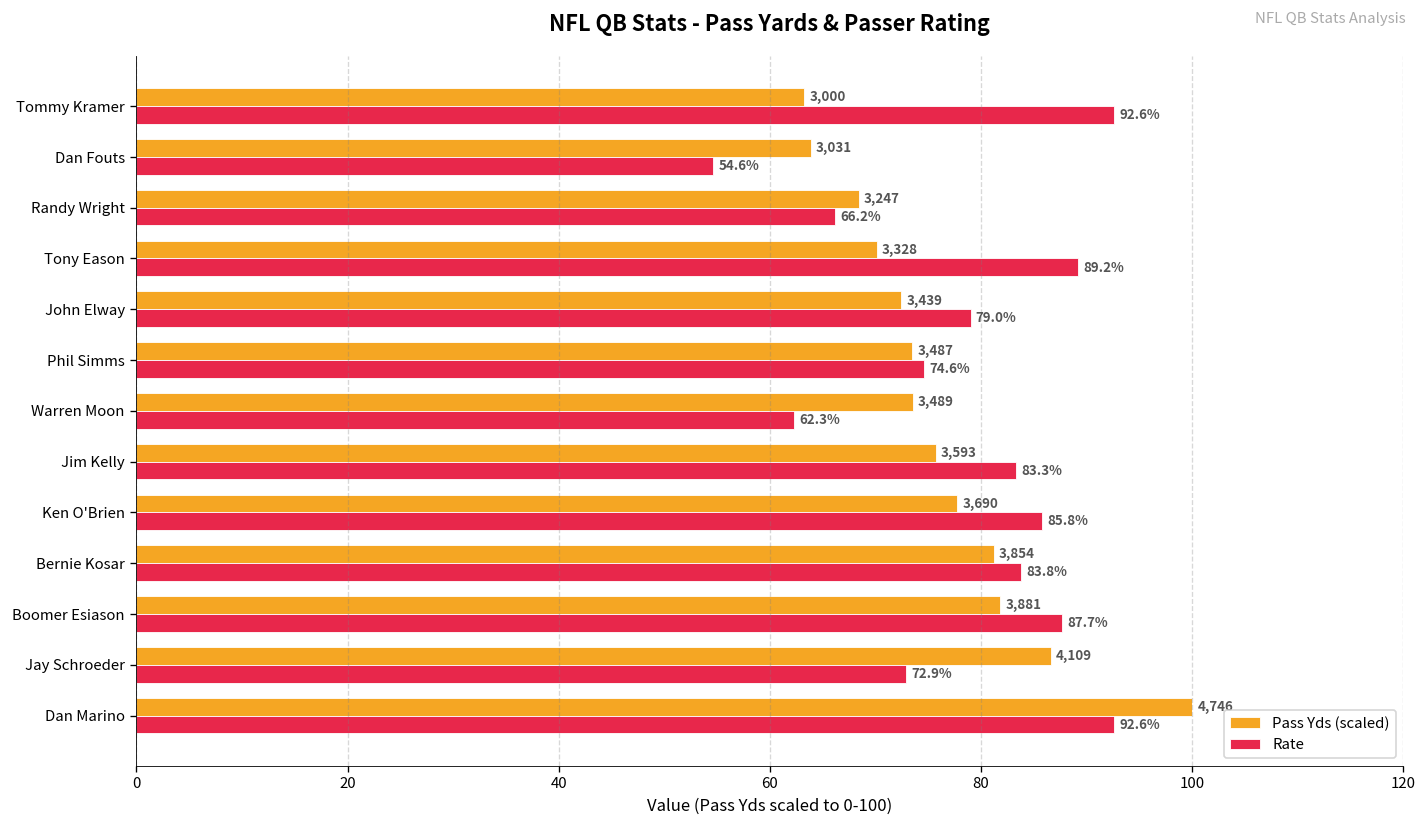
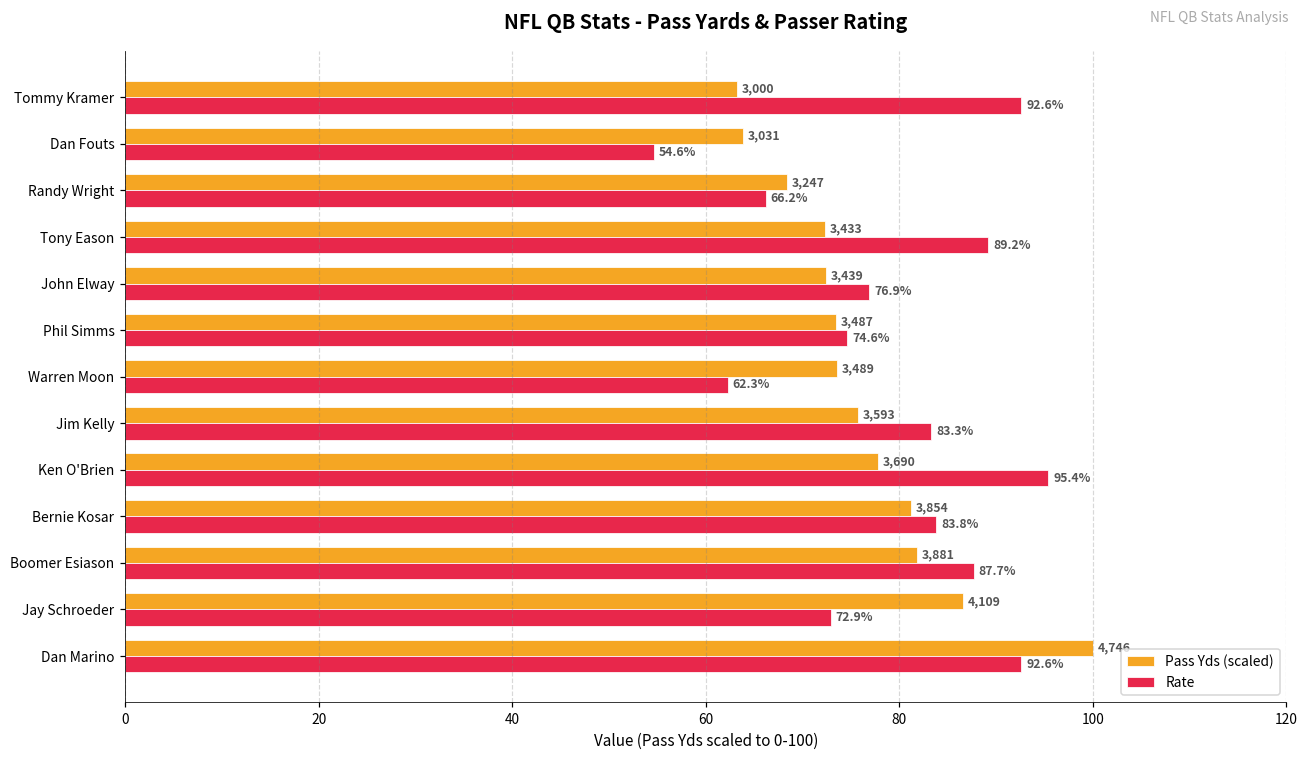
  {
    "Pass Yds (scaled)": {
-     "Tony Eason": "3,328"
+     "Tony Eason": "3,433"
    },
    "Rate": {
      "Tommy Kramer": "92.6%",
      "Dan Fouts": "54.6%",
      "Randy Wright": "66.2%",
      "Tony Eason": "89.2%",
-     "John Elway": "79.0%",
+     "John Elway": "76.9%",
      "Phil Simms": "74.6%",
      "Warren Moon": "62.3%",
      "Jim Kelly": "83.3%",
-     "Ken O'Brien": "85.8%",
+     "Ken O'Brien": "95.4%",
      "Bernie Kosar": "83.8%",
      "Boomer Esiason": "87.7%",
      "Jay Schroeder": "72.9%",
      "Dan Marino": "92.6%"
    }
  }
